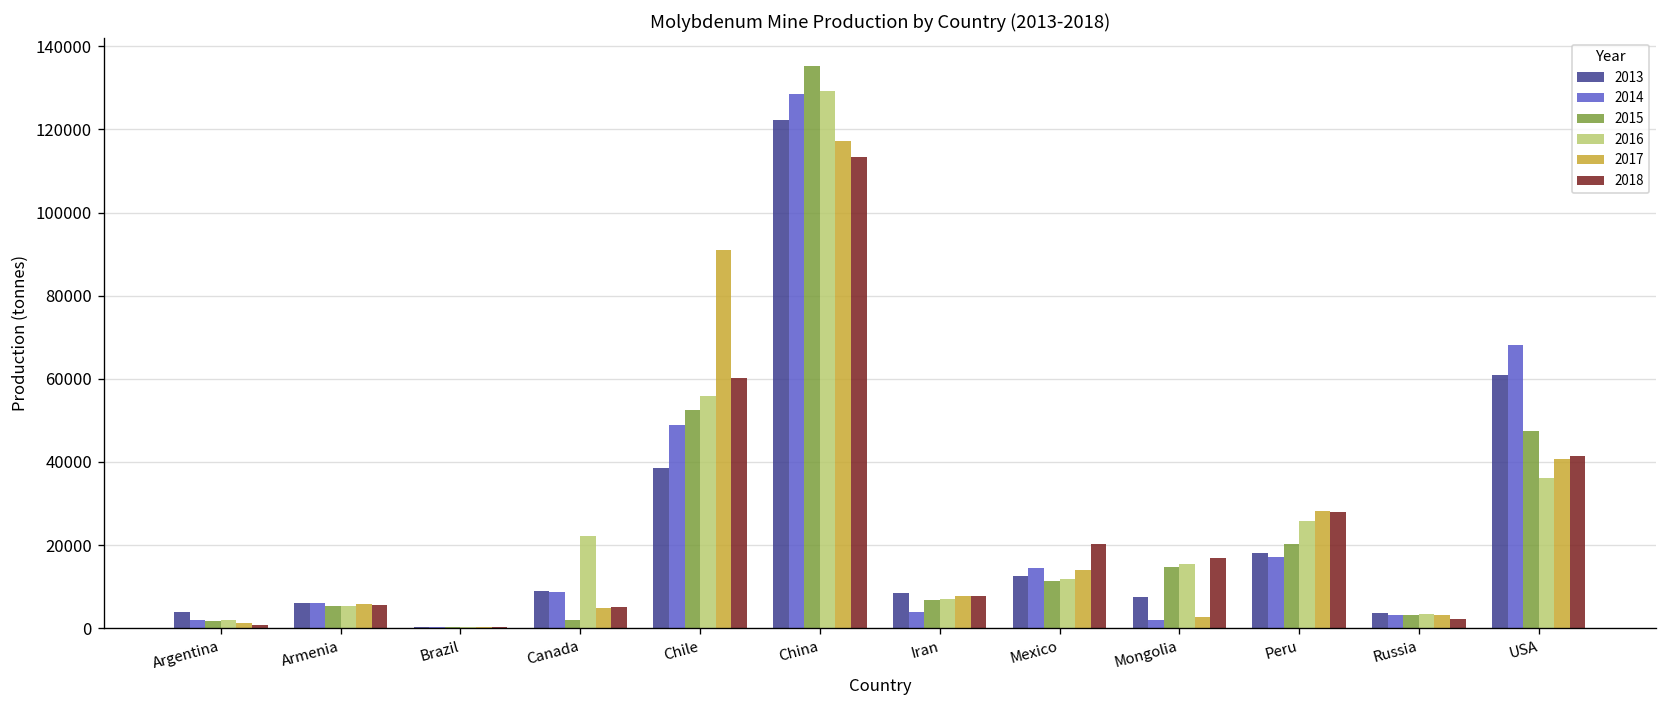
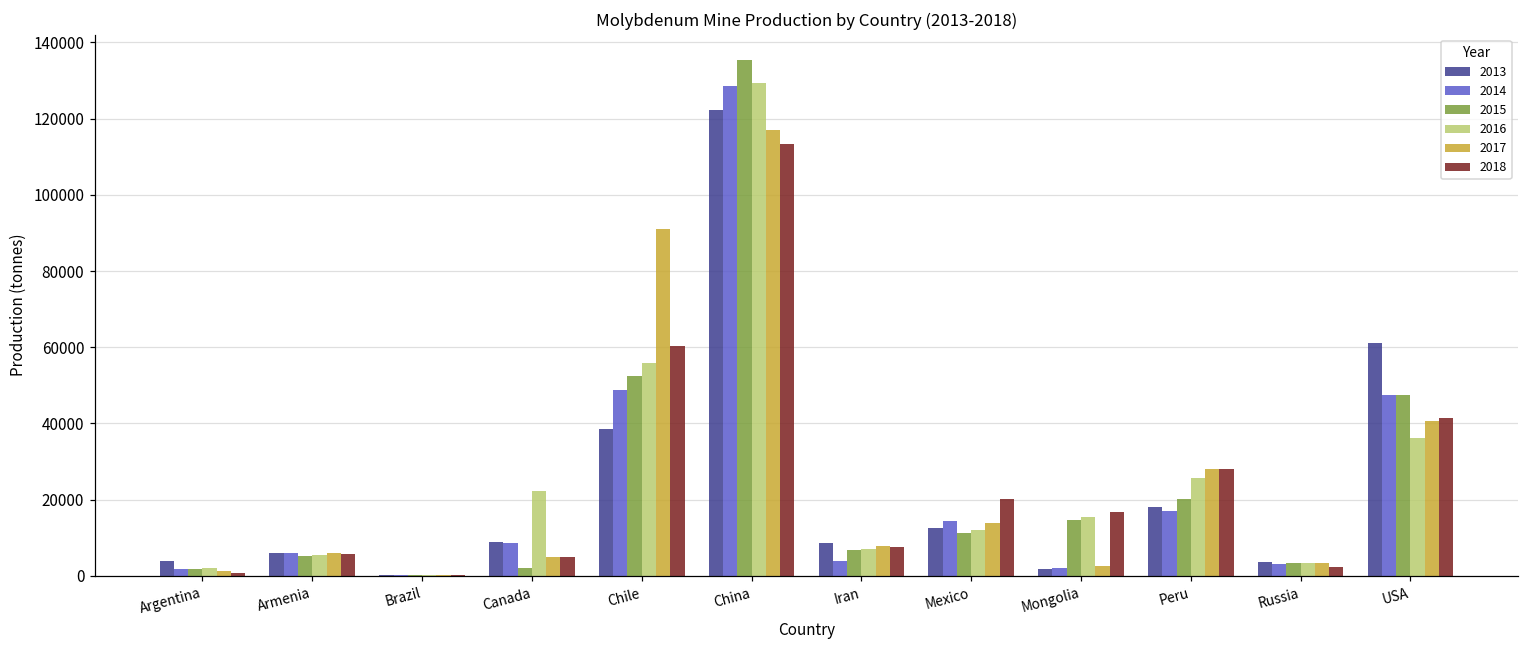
  {
    "2013": {
      "Argentina": 4000,
      "Armenia": 6000,
      "Canada": 9000,
      "Chile": 38000,
      "China": 122000,
      "Iran": 9000,
      "Mexico": 13000,
-     "Mongolia": 7000,
+     "Mongolia": 2000,
      "Peru": 18000,
      "Russia": 4000,
      "USA": 61000
    },
    "2014": {
      "Argentina": 2000,
      "Armenia": 6000,
      "Canada": 9000,
      "Chile": 49000,
      "China": 129000,
      "Iran": 4000,
      "Mexico": 14000,
      "Mongolia": 2000,
      "Peru": 17000,
      "Russia": 3000,
-     "USA": 68000
+     "USA": 47000
    },
    "2015": {
      "Argentina": 2000,
      "Armenia": 5000,
      "Canada": 2000,
      "Chile": 52000,
      "China": 135000,
      "Iran": 7000,
      "Mexico": 11000,
      "Mongolia": 15000,
      "Peru": 20000,
      "Russia": 3000,
      "USA": 47000
    },
    "2016": {
      "Argentina": 2000,
      "Armenia": 5000,
      "Canada": 22000,
      "Chile": 56000,
      "China": 129000,
      "Iran": 7000,
      "Mexico": 12000,
      "Mongolia": 16000,
      "Peru": 26000,
      "Russia": 3000,
      "USA": 36000
    },
    "2017": {
      "Argentina": 1000,
      "Armenia": 6000,
      "Canada": 5000,
      "Chile": 91000,
      "China": 117000,
      "Iran": 8000,
      "Mexico": 14000,
      "Mongolia": 3000,
      "Peru": 28000,
      "Russia": 3000,
      "USA": 41000
    },
    "2018": {
      "Argentina": 1000,
      "Armenia": 6000,
      "Canada": 5000,
      "Chile": 60000,
      "China": 113000,
      "Iran": 8000,
      "Mexico": 20000,
      "Mongolia": 17000,
      "Peru": 28000,
      "Russia": 2000,
      "USA": 41000
    }
  }
